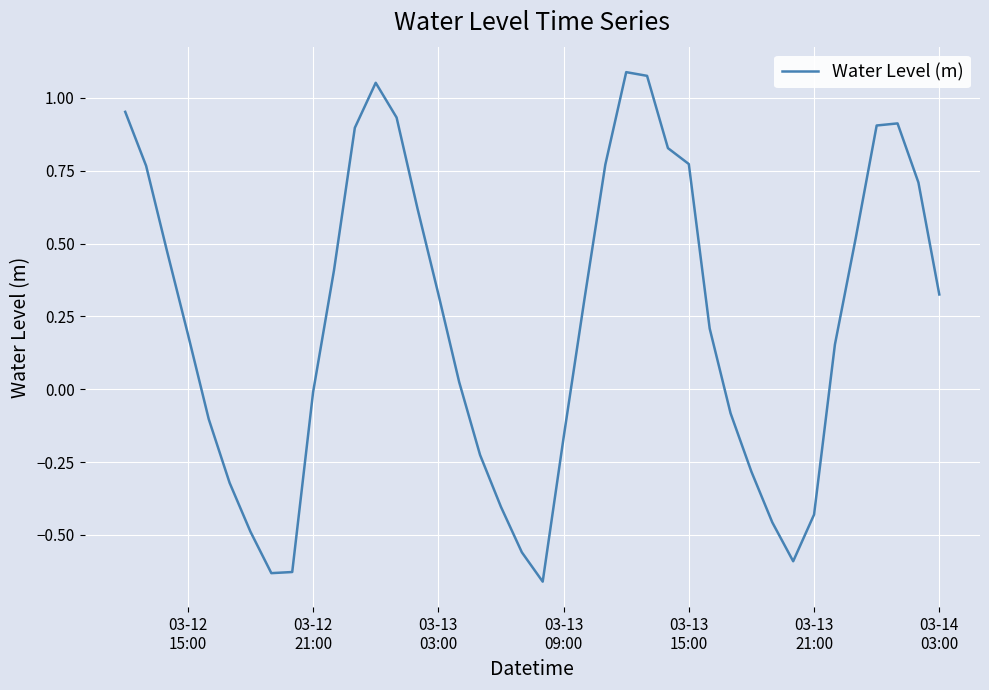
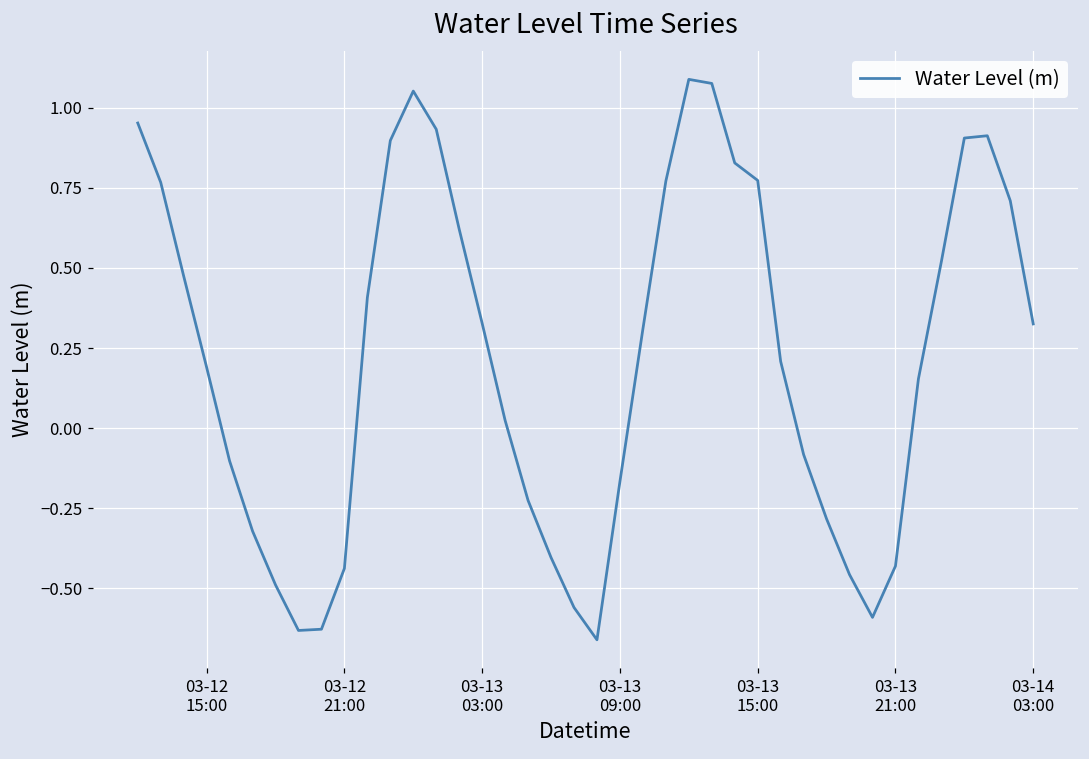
  {
    "03-12 15:00": 0.19,
-   "03-12 21:00": -0.01,
+   "03-12 21:00": -0.44,
    "03-13 03:00": 0.33,
    "03-13 09:00": -0.17,
    "03-13 15:00": 0.77,
    "03-13 21:00": -0.43,
    "03-14 03:00": 0.33
  }
